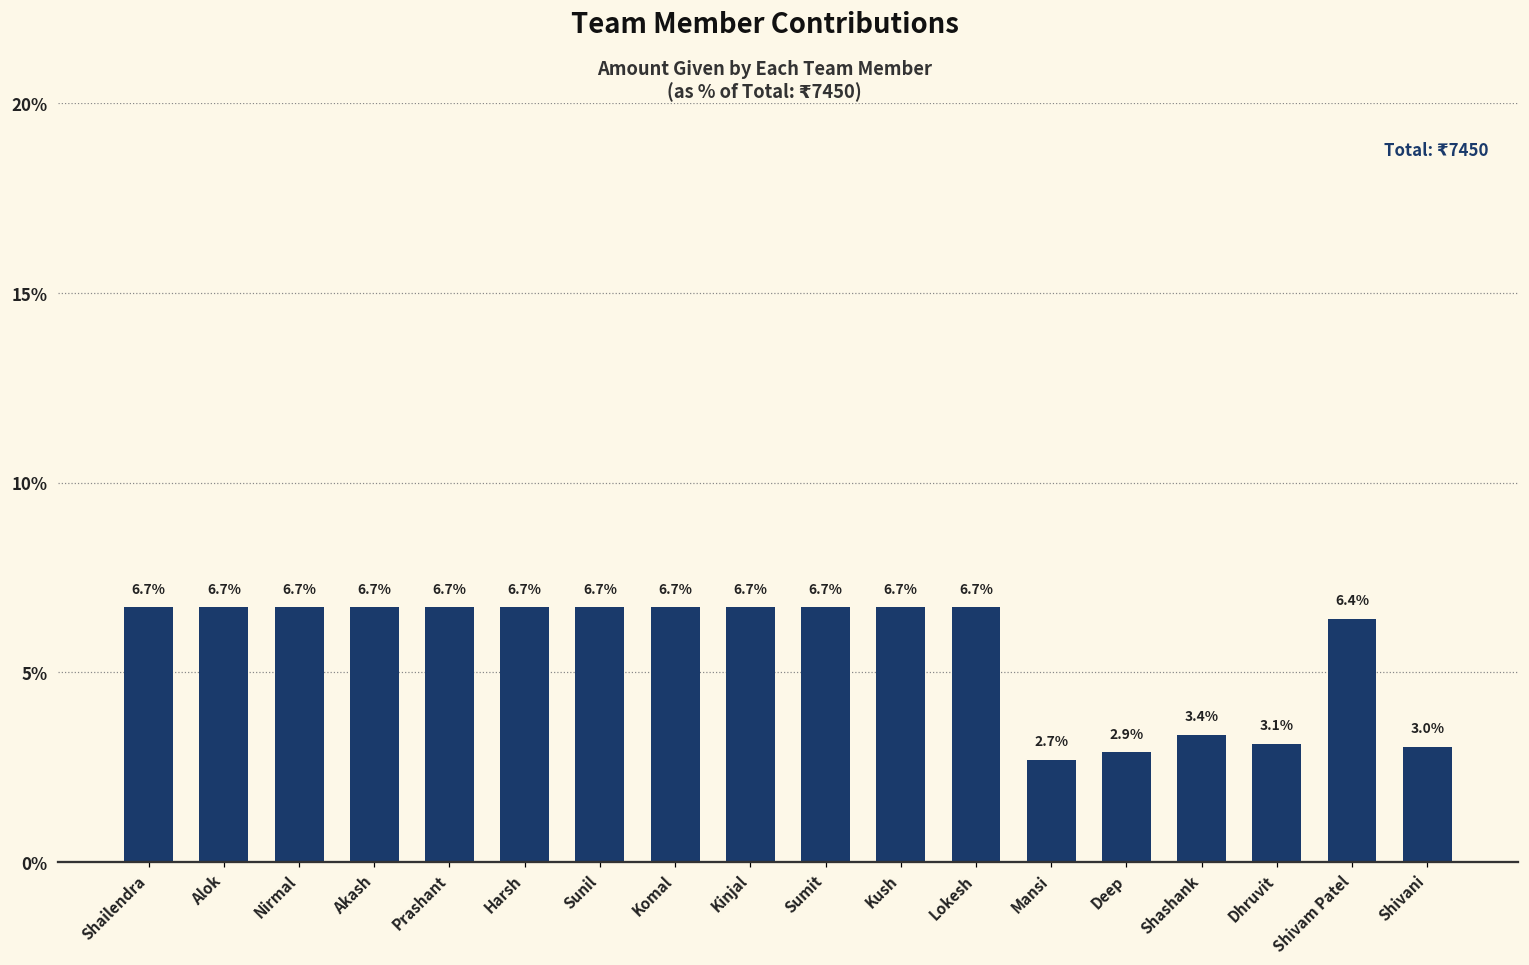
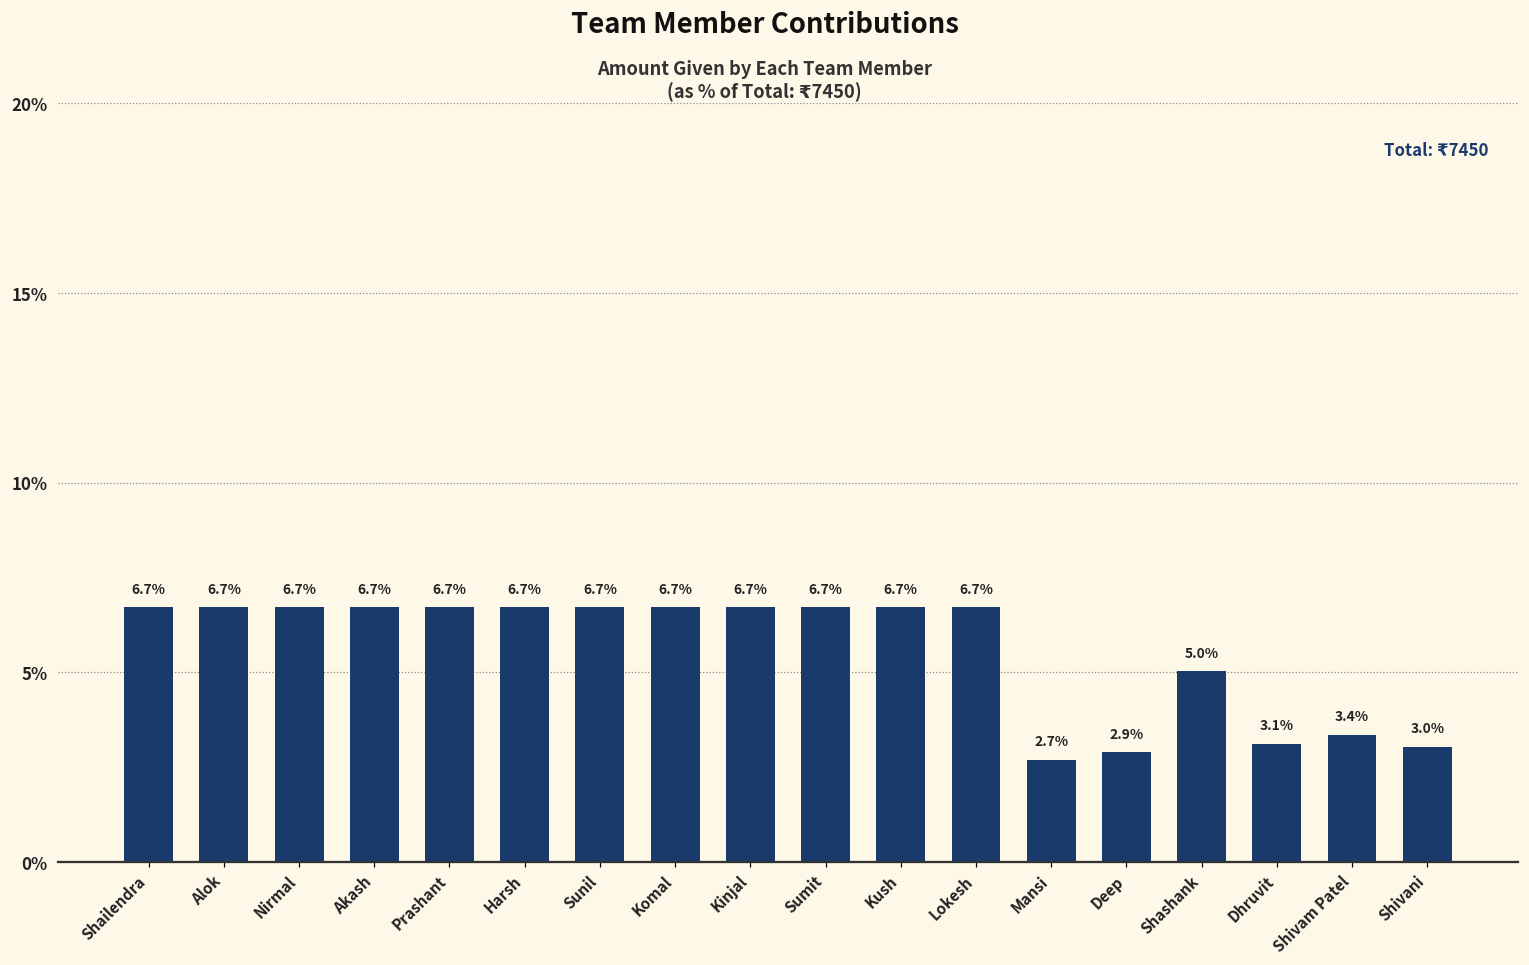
  {
    "Shailendra": "6.7%",
    "Alok": "6.7%",
    "Nirmal": "6.7%",
    "Akash": "6.7%",
    "Prashant": "6.7%",
    "Harsh": "6.7%",
    "Sunil": "6.7%",
    "Komal": "6.7%",
    "Kinjal": "6.7%",
    "Sumit": "6.7%",
    "Kush": "6.7%",
    "Lokesh": "6.7%",
    "Mansi": "2.7%",
    "Deep": "2.9%",
-   "Shashank": "3.4%",
+   "Shashank": "5.0%",
    "Dhruvit": "3.1%",
-   "Shivam Patel": "6.4%",
+   "Shivam Patel": "3.4%",
    "Shivani": "3.0%"
  }
